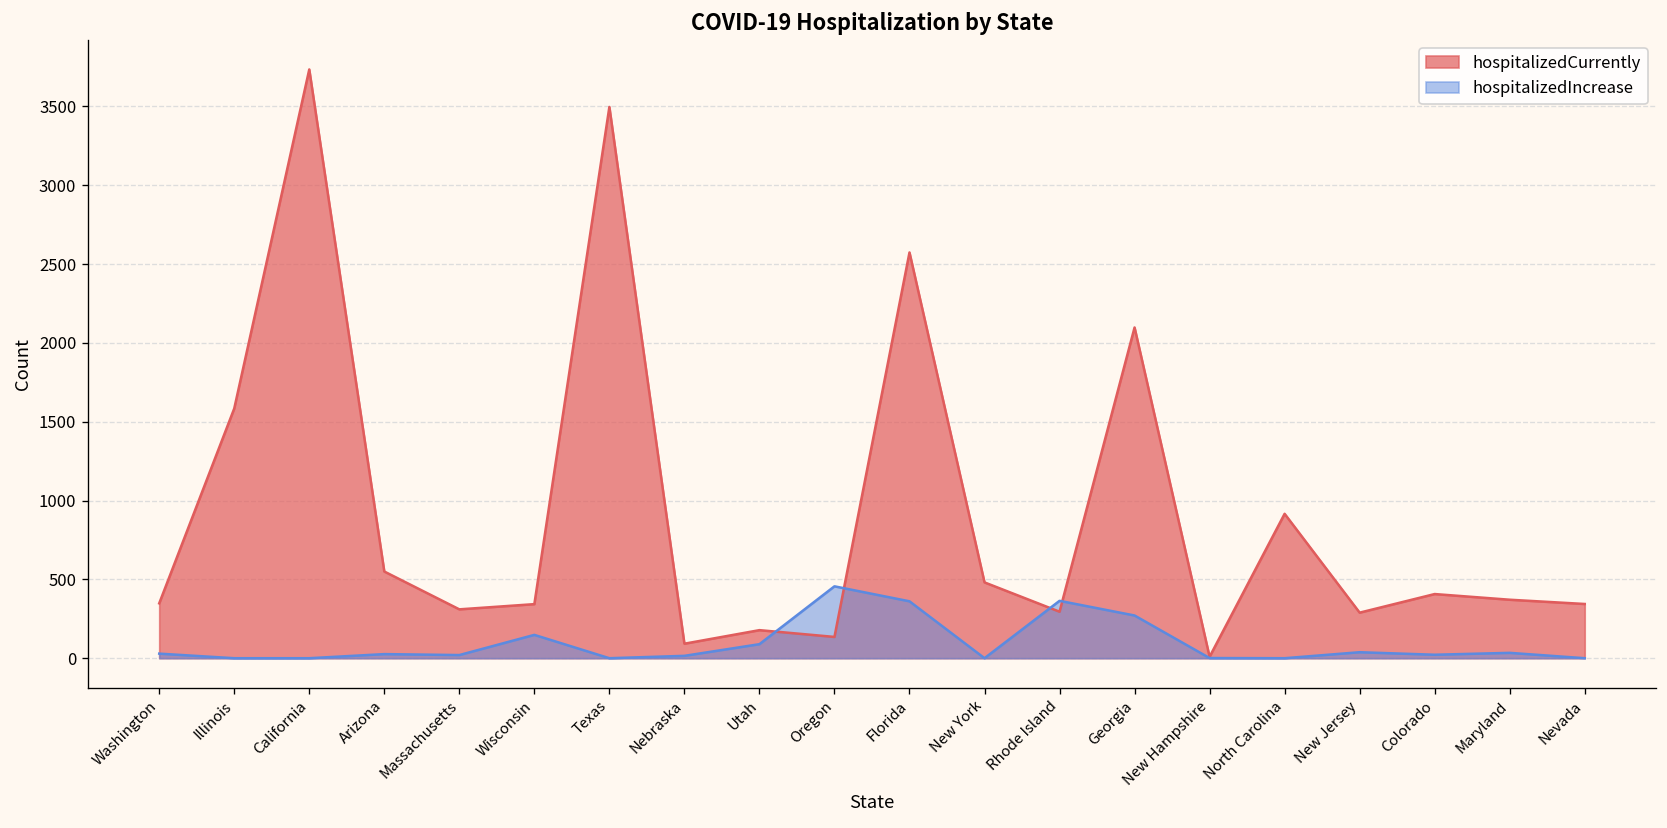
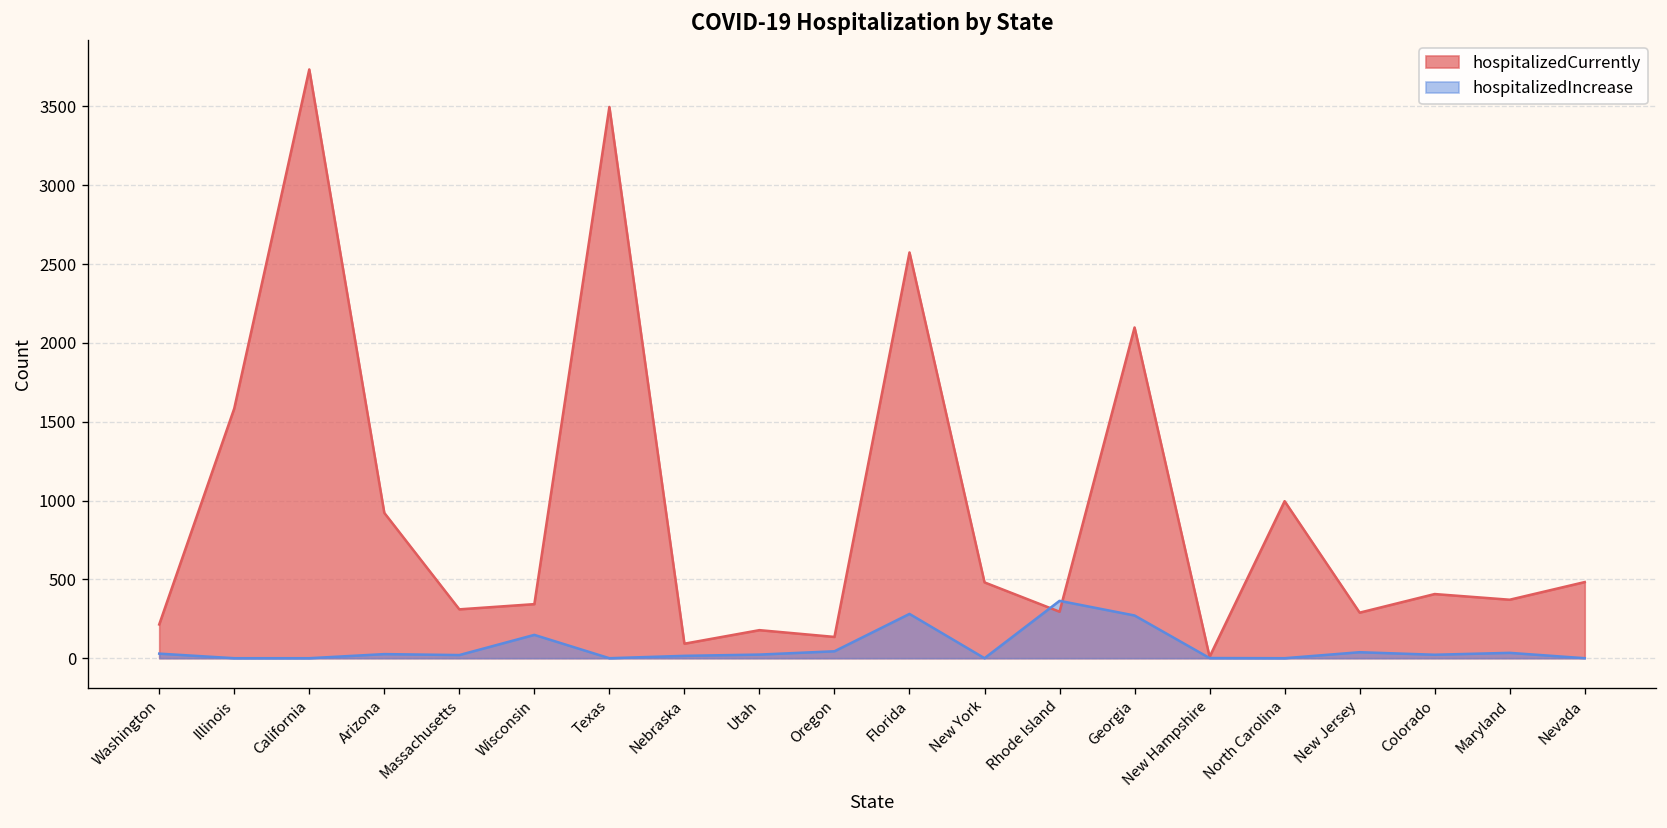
  {
    "hospitalizedCurrently": {
-     "Washington": 350,
+     "Washington": 210,
      "Illinois": 1580,
      "California": 3740,
-     "Arizona": 550,
+     "Arizona": 920,
      "Massachusetts": 310,
      "Wisconsin": 340,
      "Texas": 3500,
      "Nebraska": 90,
      "Utah": 180,
      "Oregon": 140,
      "Florida": 2570,
      "New York": 480,
      "Rhode Island": 300,
      "Georgia": 2100,
-     "North Carolina": 920,
+     "North Carolina": 1000,
      "New Jersey": 290,
      "Colorado": 410,
      "Maryland": 370,
-     "Nevada": 340
+     "Nevada": 480
    },
    "hospitalizedIncrease": {
      "Washington": 30,
      "Illinois": 0,
      "California": 0,
      "Arizona": 30,
      "Massachusetts": 20,
      "Wisconsin": 150,
      "Texas": 0,
      "Nebraska": 20,
-     "Utah": 90,
-     "Oregon": 460,
-     "Florida": 360,
+     "Utah": 20,
+     "Oregon": 40,
+     "Florida": 280,
      "New York": 0,
      "Rhode Island": 360,
      "Georgia": 270,
      "North Carolina": 0,
      "New Jersey": 40,
      "Colorado": 20,
      "Maryland": 30,
      "Nevada": 0
    }
  }
